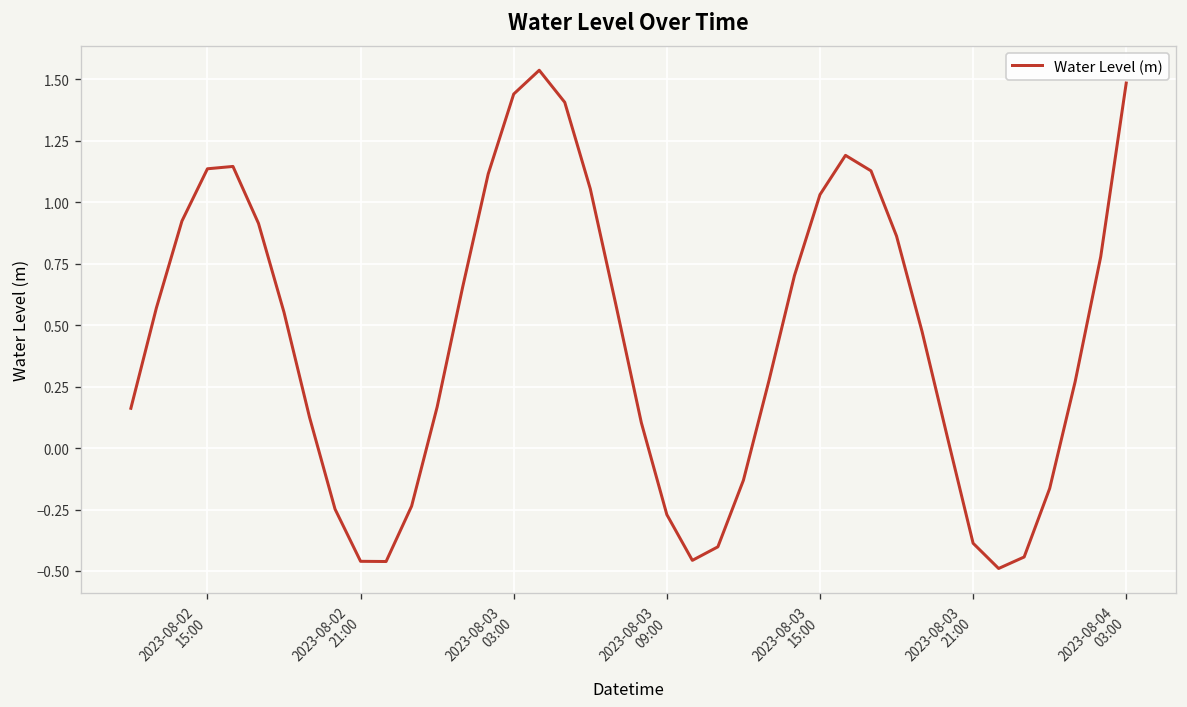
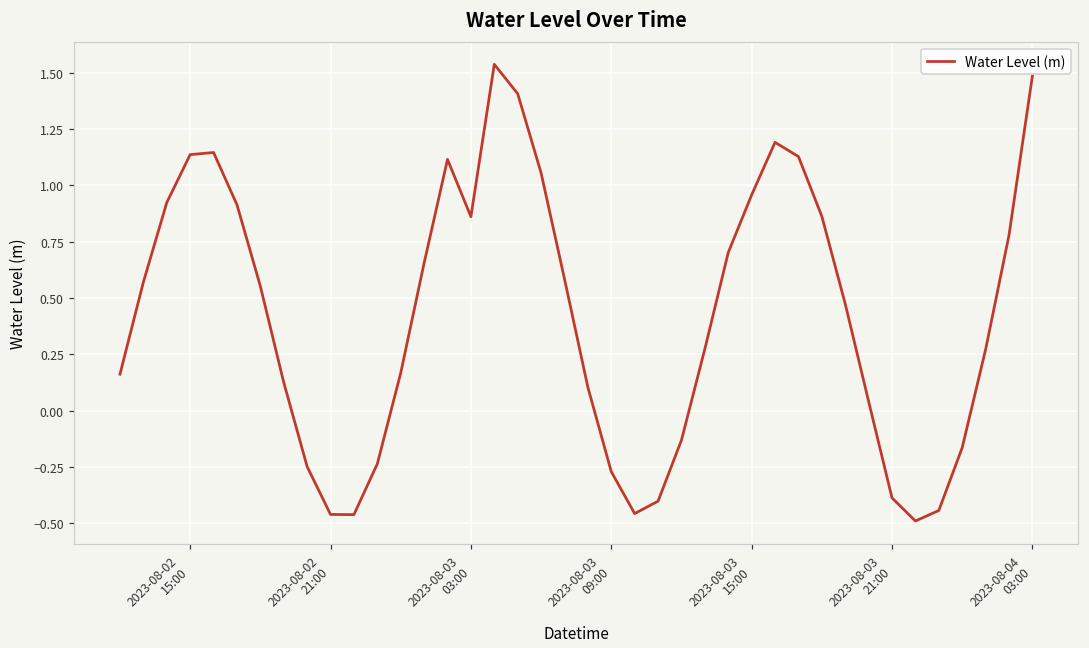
  {
    "2023-08-02 15:00": 1.14,
    "2023-08-02 21:00": -0.46,
-   "2023-08-03 03:00": 1.44,
+   "2023-08-03 03:00": 0.86,
    "2023-08-03 09:00": -0.27,
-   "2023-08-03 15:00": 1.03,
+   "2023-08-03 15:00": 0.96,
    "2023-08-03 21:00": -0.39,
    "2023-08-04 03:00": 1.48
  }
